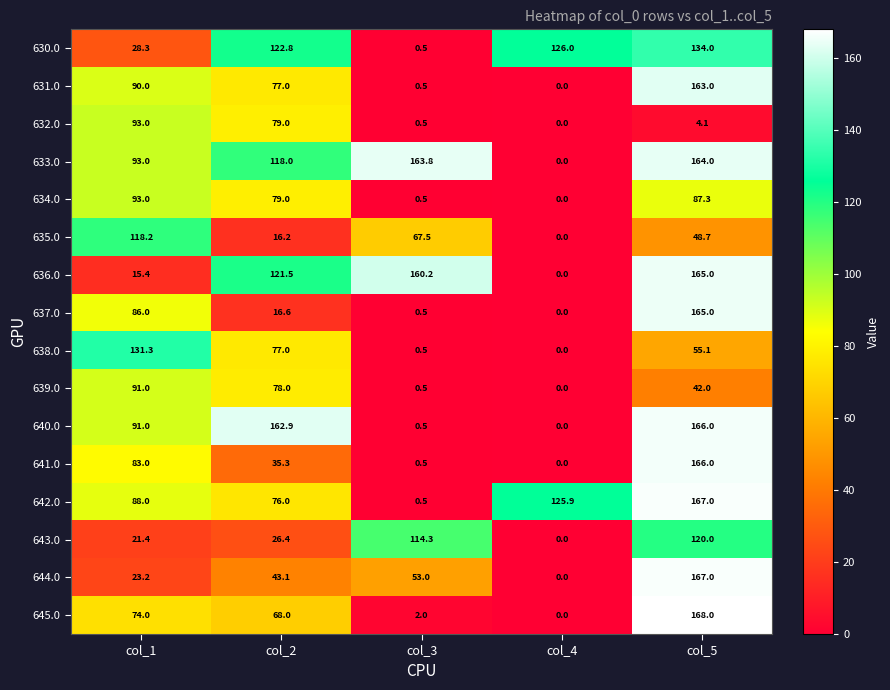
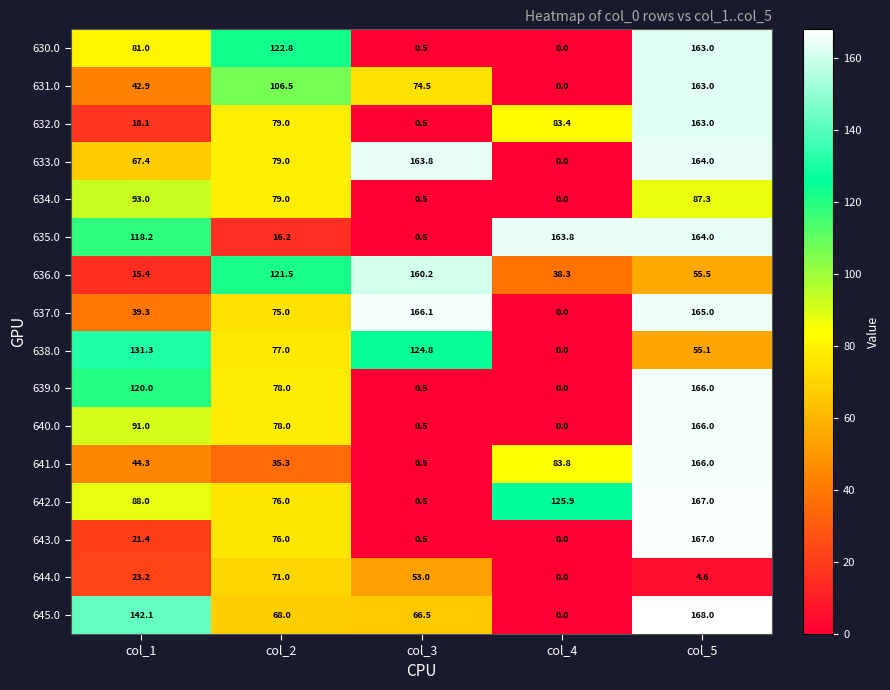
  {
    "630.0": {
-     "col_1": 28.3,
+     "col_1": 81.0,
      "col_2": 122.8,
      "col_3": 0.5,
-     "col_4": 126.0,
-     "col_5": 134.0
+     "col_4": 0.0,
+     "col_5": 163.0
    },
    "631.0": {
-     "col_1": 90.0,
-     "col_2": 77.0,
-     "col_3": 0.5,
+     "col_1": 42.9,
+     "col_2": 106.5,
+     "col_3": 74.5,
      "col_4": 0.0,
      "col_5": 163.0
    },
    "632.0": {
-     "col_1": 93.0,
+     "col_1": 18.1,
      "col_2": 79.0,
      "col_3": 0.5,
-     "col_4": 0.0,
-     "col_5": 4.1
+     "col_4": 83.4,
+     "col_5": 163.0
    },
    "633.0": {
-     "col_1": 93.0,
-     "col_2": 118.0,
+     "col_1": 67.4,
+     "col_2": 79.0,
      "col_3": 163.8,
      "col_4": 0.0,
      "col_5": 164.0
    },
    "634.0": {
      "col_1": 93.0,
      "col_2": 79.0,
      "col_3": 0.5,
      "col_4": 0.0,
      "col_5": 87.3
    },
    "635.0": {
      "col_1": 118.2,
      "col_2": 16.2,
-     "col_3": 67.5,
-     "col_4": 0.0,
-     "col_5": 48.7
+     "col_3": 0.5,
+     "col_4": 163.8,
+     "col_5": 164.0
    },
    "636.0": {
      "col_1": 15.4,
      "col_2": 121.5,
      "col_3": 160.2,
-     "col_4": 0.0,
-     "col_5": 165.0
+     "col_4": 38.3,
+     "col_5": 55.5
    },
    "637.0": {
-     "col_1": 86.0,
-     "col_2": 16.6,
-     "col_3": 0.5,
+     "col_1": 39.3,
+     "col_2": 75.0,
+     "col_3": 166.1,
      "col_4": 0.0,
      "col_5": 165.0
    },
    "638.0": {
      "col_1": 131.3,
      "col_2": 77.0,
-     "col_3": 0.5,
+     "col_3": 124.8,
      "col_4": 0.0,
      "col_5": 55.1
    },
    "639.0": {
-     "col_1": 91.0,
+     "col_1": 120.0,
      "col_2": 78.0,
      "col_3": 0.5,
      "col_4": 0.0,
-     "col_5": 42.0
+     "col_5": 166.0
    },
    "640.0": {
      "col_1": 91.0,
-     "col_2": 162.9,
+     "col_2": 78.0,
      "col_3": 0.5,
      "col_4": 0.0,
      "col_5": 166.0
    },
    "641.0": {
-     "col_1": 83.0,
+     "col_1": 44.3,
      "col_2": 35.3,
      "col_3": 0.5,
-     "col_4": 0.0,
+     "col_4": 83.8,
      "col_5": 166.0
    },
    "642.0": {
      "col_1": 88.0,
      "col_2": 76.0,
      "col_3": 0.5,
      "col_4": 125.9,
      "col_5": 167.0
    },
    "643.0": {
      "col_1": 21.4,
-     "col_2": 26.4,
-     "col_3": 114.3,
+     "col_2": 76.0,
+     "col_3": 0.5,
      "col_4": 0.0,
-     "col_5": 120.0
+     "col_5": 167.0
    },
    "644.0": {
      "col_1": 23.2,
-     "col_2": 43.1,
+     "col_2": 71.0,
      "col_3": 53.0,
      "col_4": 0.0,
-     "col_5": 167.0
+     "col_5": 4.6
    },
    "645.0": {
-     "col_1": 74.0,
+     "col_1": 142.1,
      "col_2": 68.0,
-     "col_3": 2.0,
+     "col_3": 66.5,
      "col_4": 0.0,
      "col_5": 168.0
    }
  }
